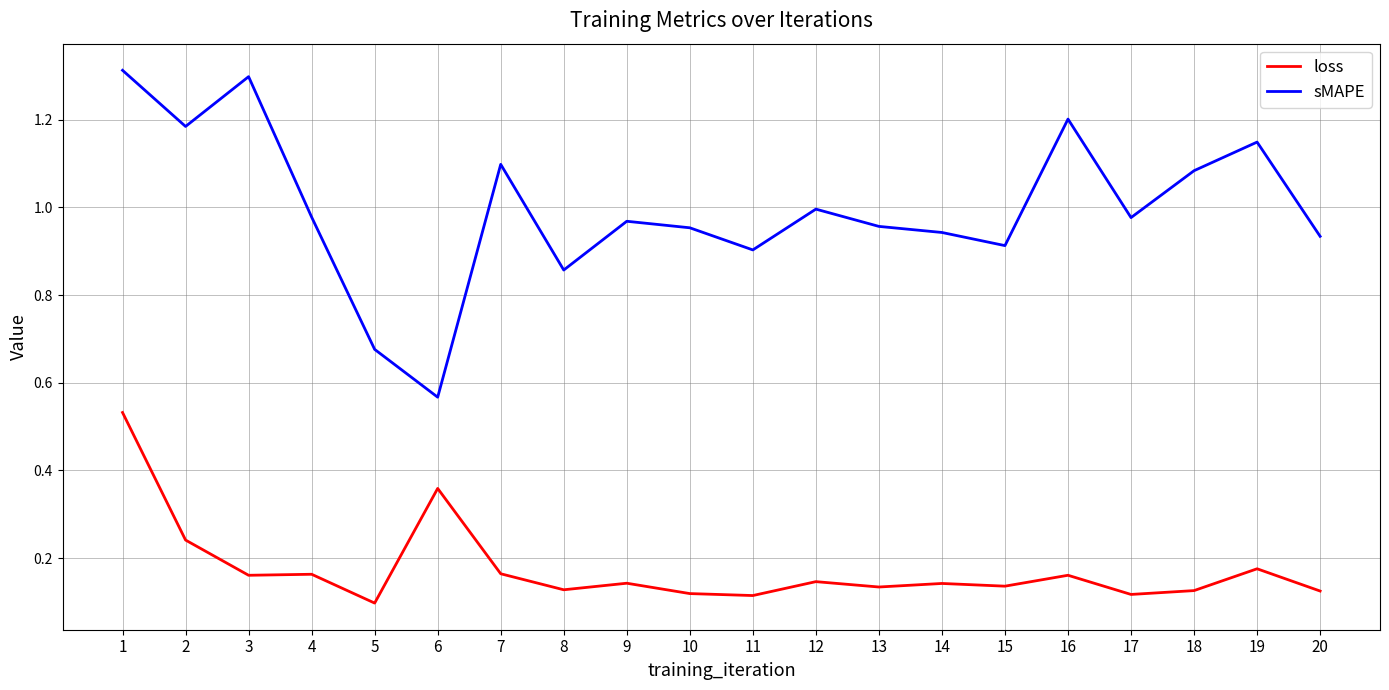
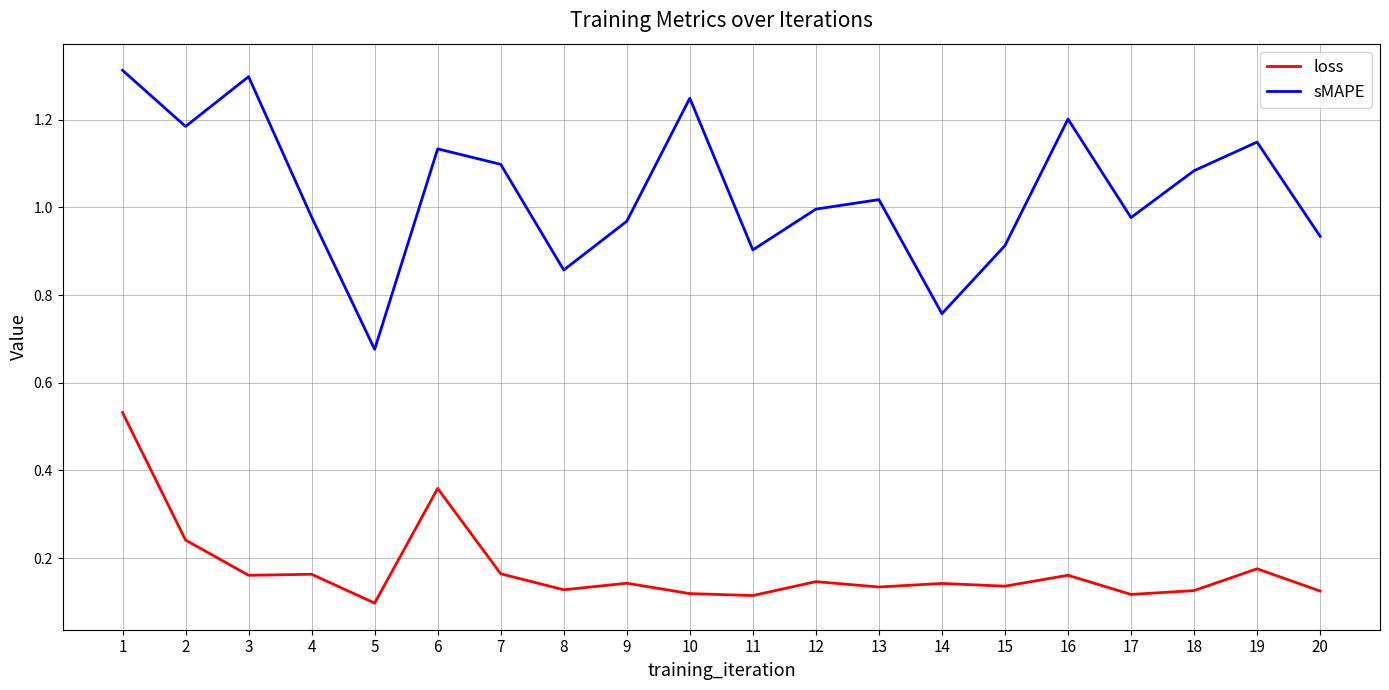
  {
    "loss": {
      "1": 0.53,
      "2": 0.24,
      "3": 0.16,
      "4": 0.16,
      "5": 0.10,
      "6": 0.36,
      "7": 0.16,
      "8": 0.13,
      "9": 0.14,
      "10": 0.12,
      "11": 0.11,
      "12": 0.15,
      "13": 0.13,
      "14": 0.14,
      "15": 0.14,
      "16": 0.16,
      "17": 0.12,
      "18": 0.13,
      "19": 0.18,
      "20": 0.12
    },
    "sMAPE": {
      "1": 1.31,
      "2": 1.18,
      "3": 1.30,
      "4": 0.98,
      "5": 0.68,
-     "6": 0.57,
+     "6": 1.13,
      "7": 1.10,
      "8": 0.86,
      "9": 0.97,
-     "10": 0.95,
+     "10": 1.25,
      "11": 0.90,
      "12": 1.00,
-     "13": 0.96,
-     "14": 0.94,
+     "13": 1.02,
+     "14": 0.76,
      "15": 0.91,
      "16": 1.20,
      "17": 0.98,
      "18": 1.08,
      "19": 1.15,
      "20": 0.93
    }
  }
